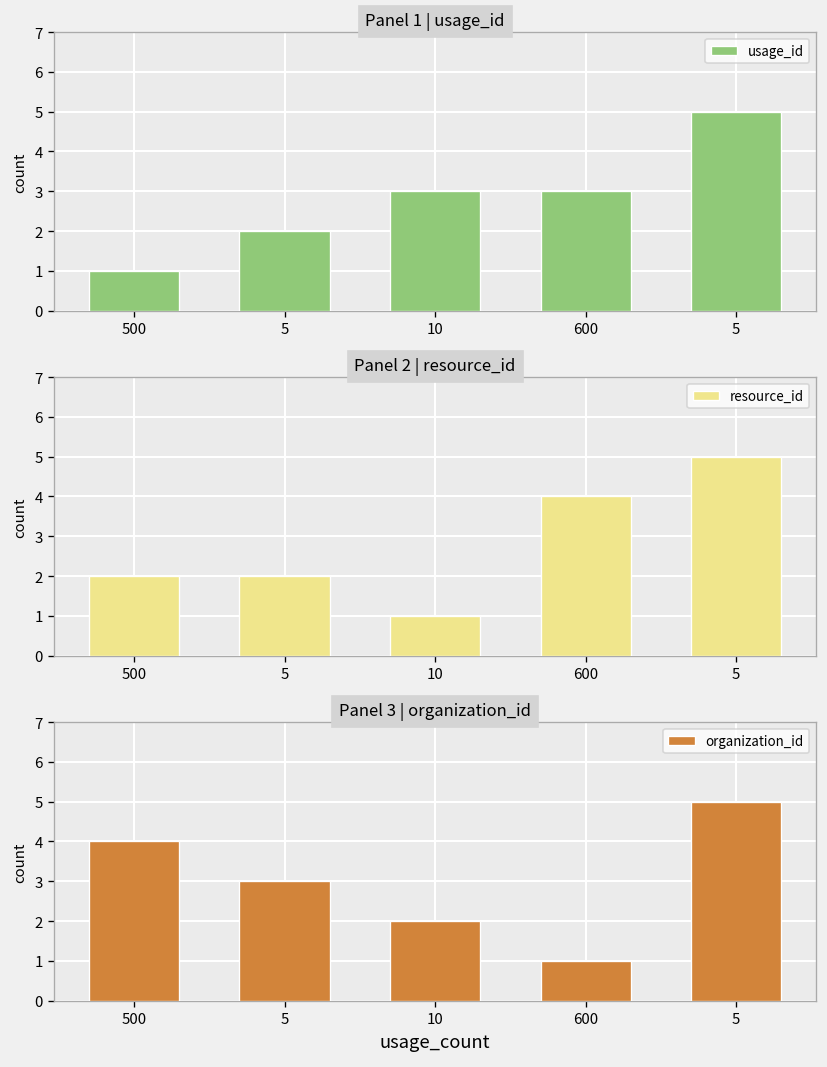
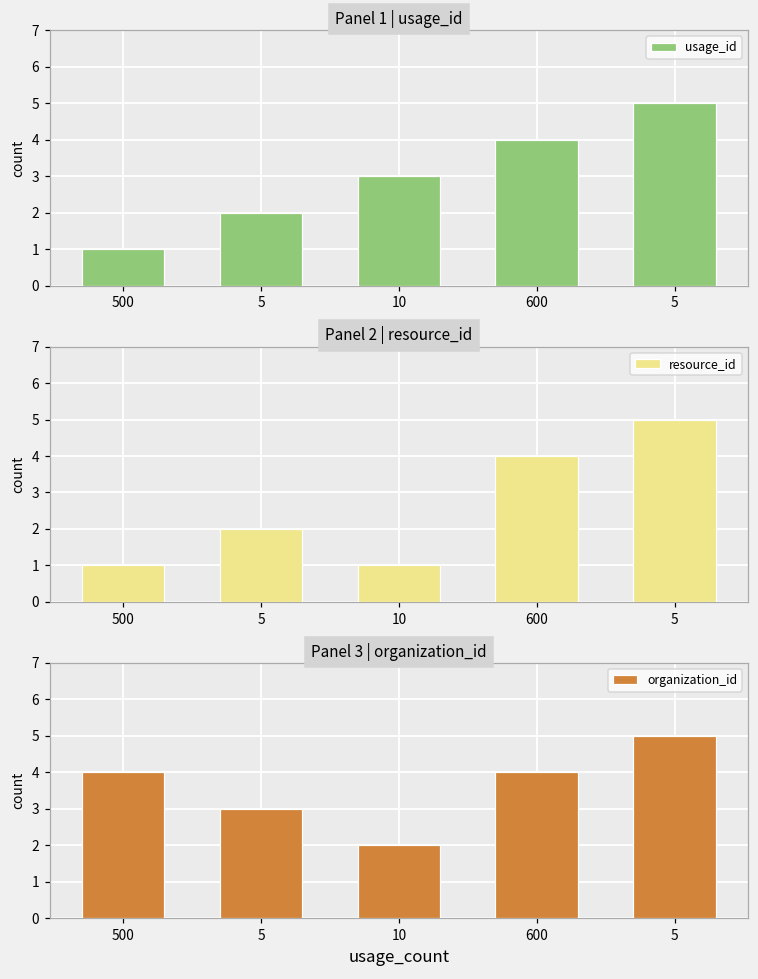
  {
    "Panel 1 | usage_id": {
      "500": 1,
      "10": 3,
-     "600": 3
+     "600": 4
    },
    "Panel 2 | resource_id": {
-     "500": 2,
+     "500": 1,
      "10": 1,
      "600": 4
    },
    "Panel 3 | organization_id": {
      "500": 4,
      "10": 2,
-     "600": 1
+     "600": 4
    }
  }
